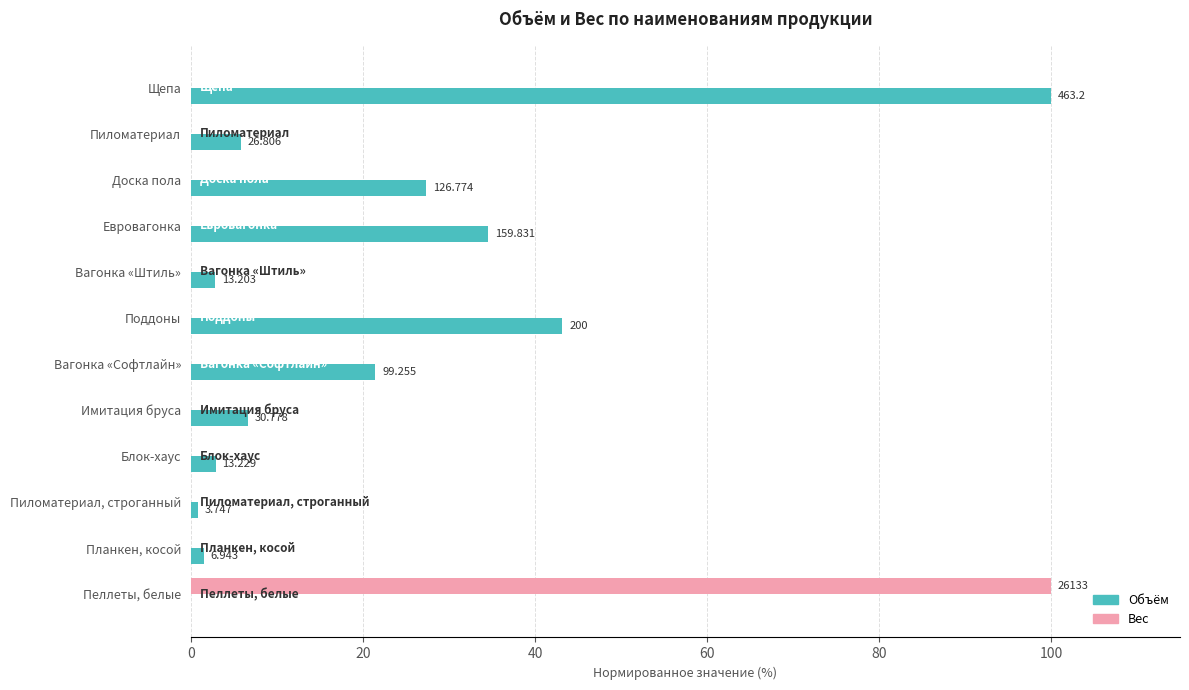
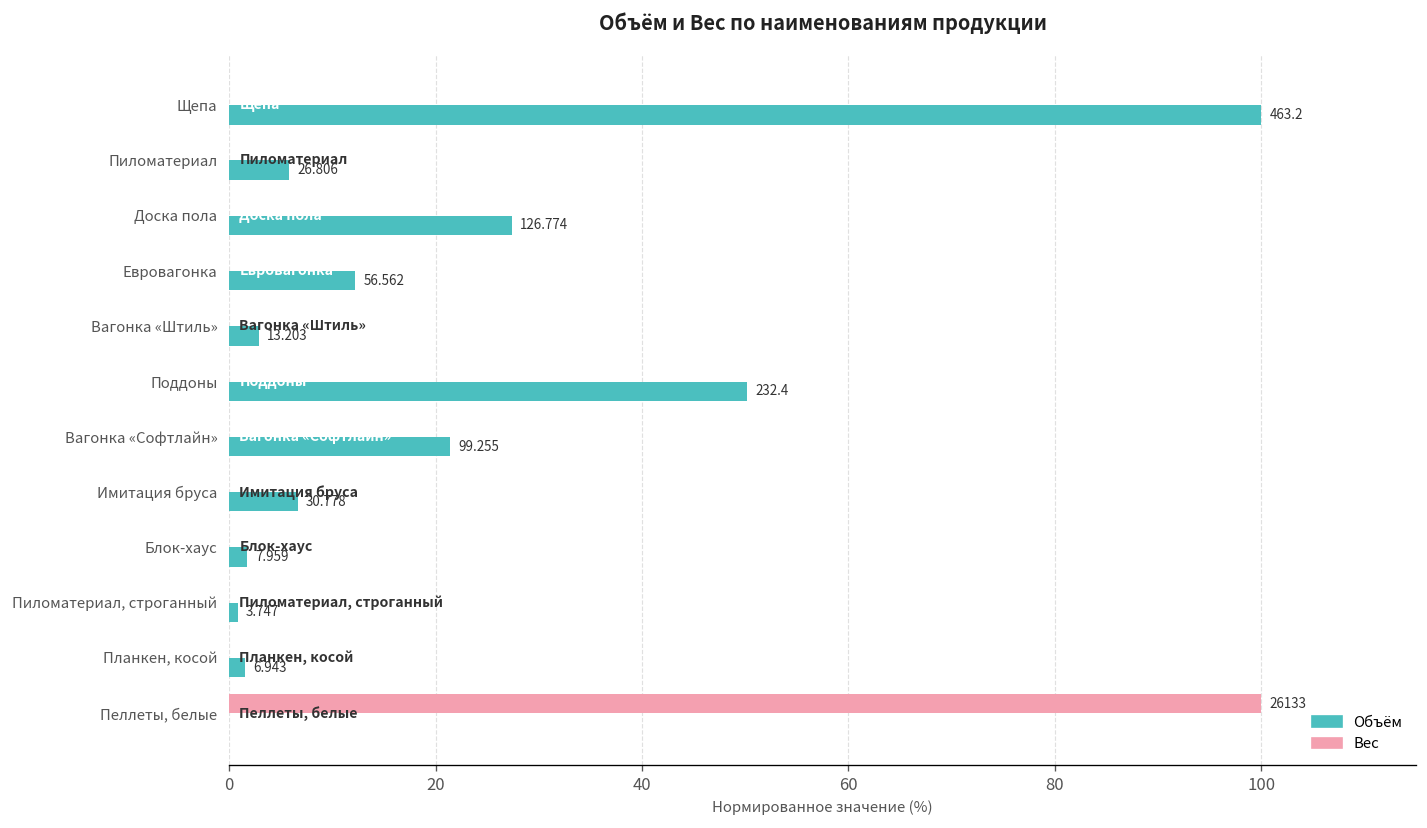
  {
    "Объём": {
-     "Евровагонка": 159.831,
-     "Поддоны": 200,
-     "Блок-хаус": 13.229
+     "Евровагонка": 56.562,
+     "Поддоны": 232.4,
+     "Блок-хаус": 7.959
    },
    "Вес": {
      "Щепа": 0,
      "Пиломатериал": 0,
      "Доска пола": 0,
      "Евровагонка": 0,
      "Вагонка «Штиль»": 0,
      "Поддоны": 0,
      "Вагонка «Софтлайн»": 0,
      "Имитация бруса": 0,
      "Блок-хаус": 0,
      "Пиломатериал, строганный": 0,
      "Планкен, косой": 0
    }
  }
